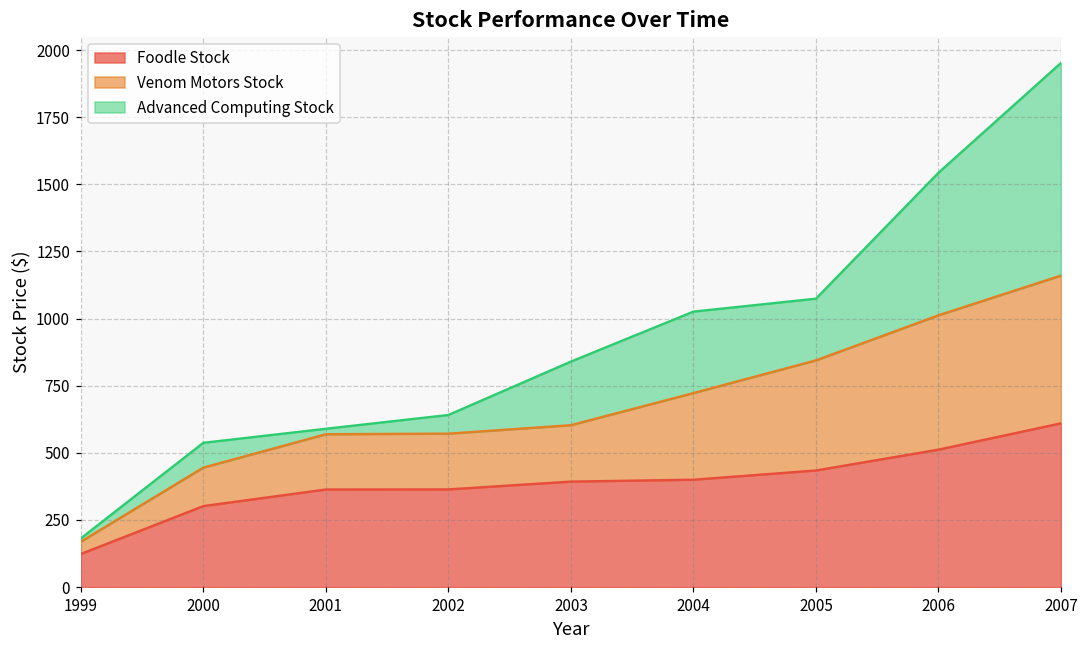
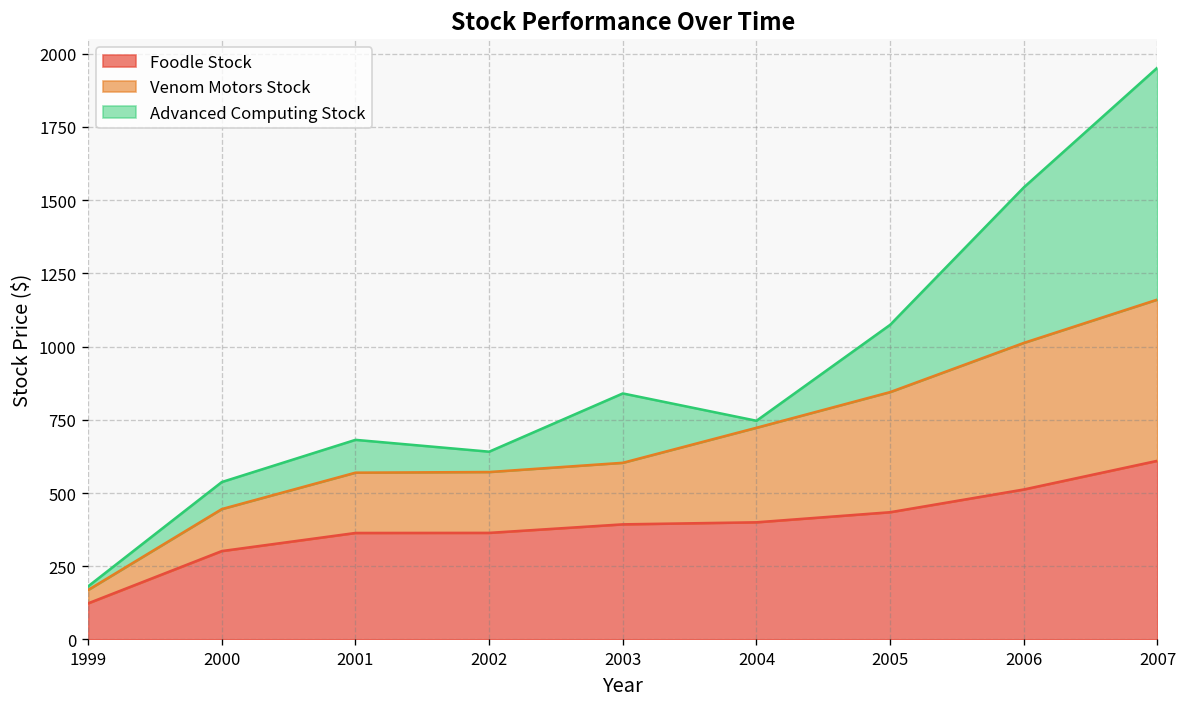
  {
    "Advanced Computing Stock": {
      "1999": 10,
      "2000": 90,
-     "2001": 20,
+     "2001": 110,
      "2002": 70,
      "2003": 240,
-     "2004": 300,
+     "2004": 20,
      "2005": 230,
      "2006": 530,
      "2007": 790
    }
  }
